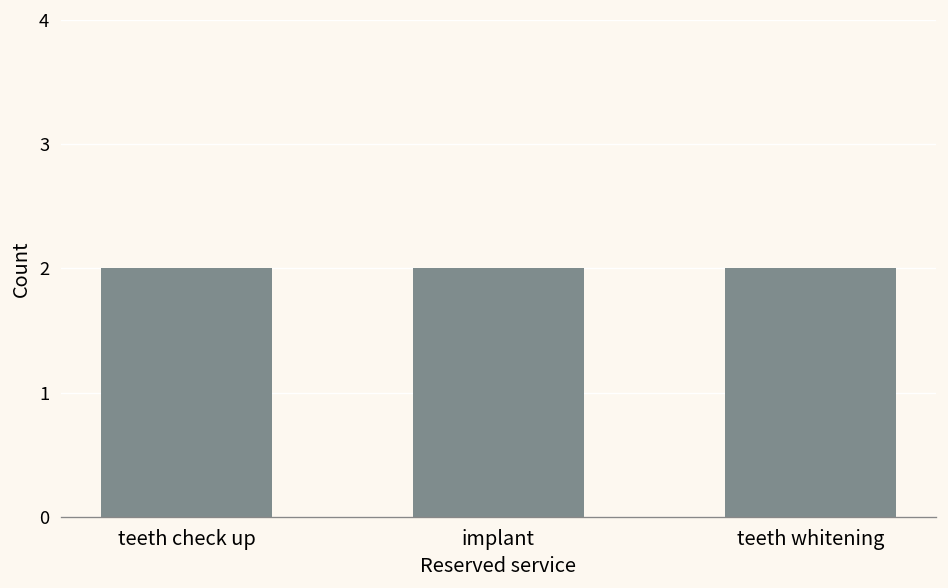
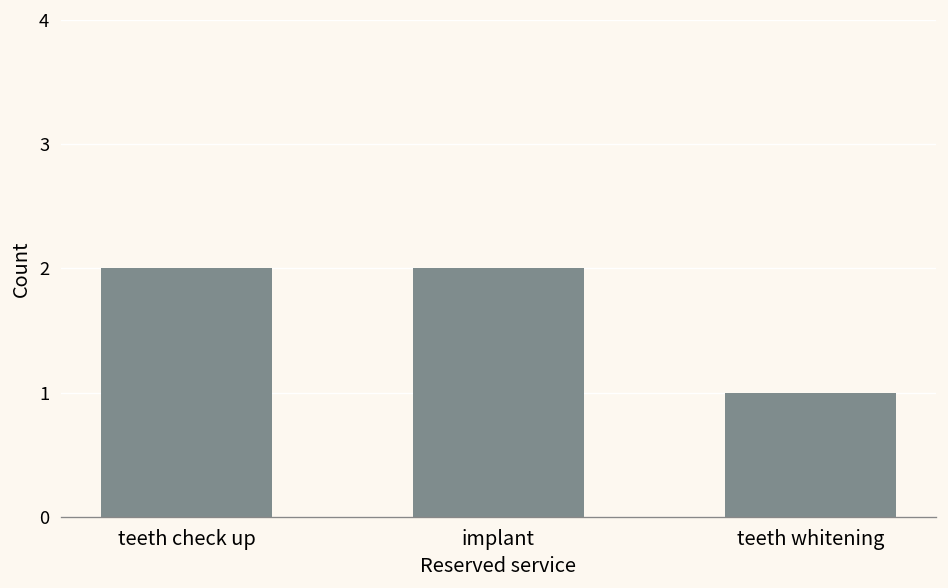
  {
    "teeth check up": 2,
    "implant": 2,
-   "teeth whitening": 2
+   "teeth whitening": 1
  }
